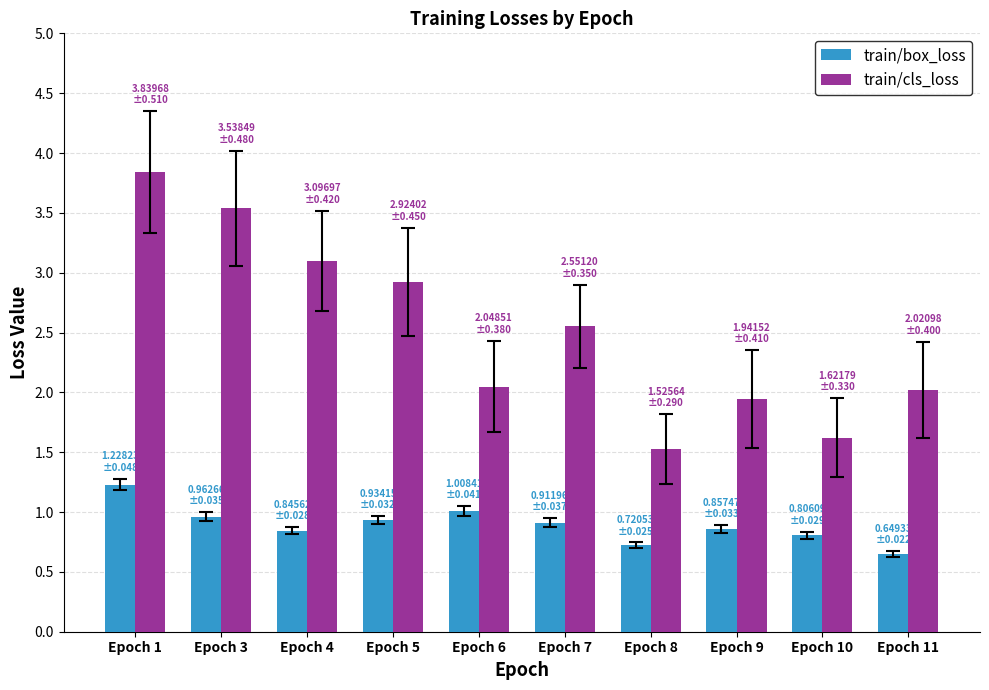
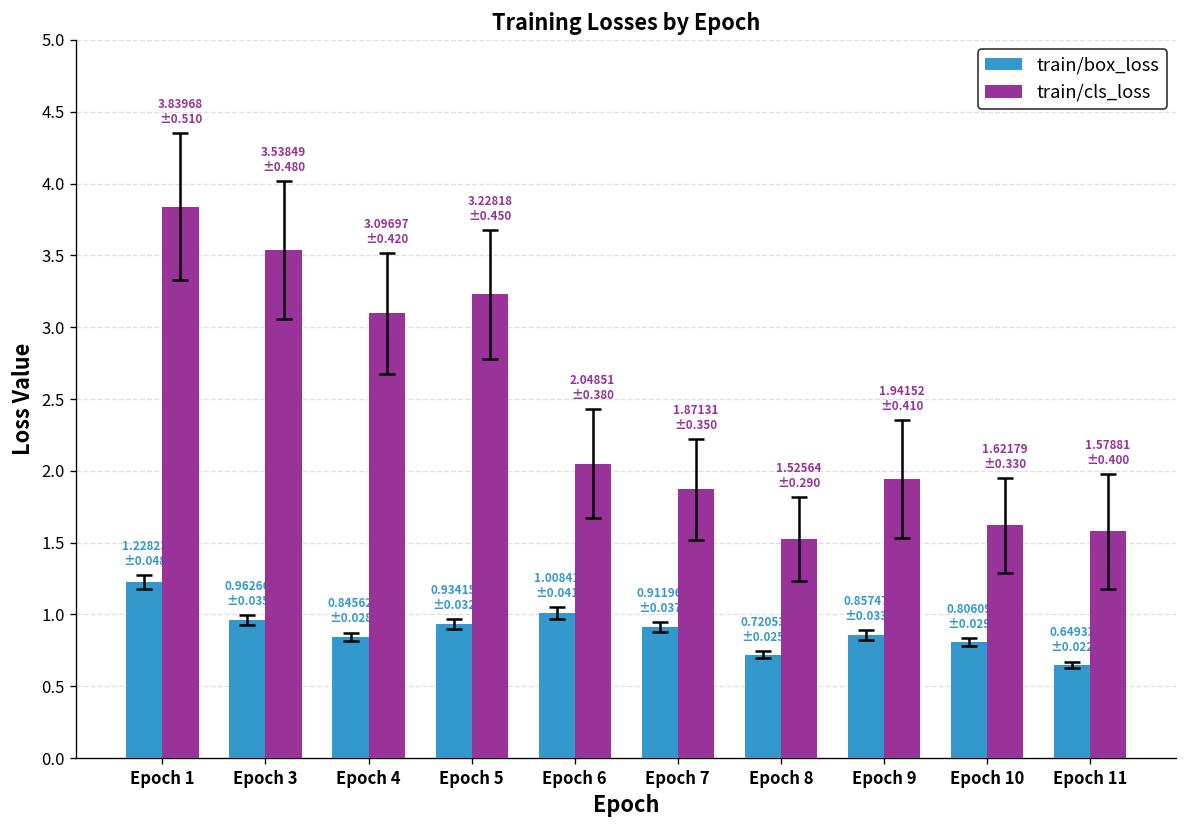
  {
    "train/cls_loss": {
-     "Epoch 5": 2.92402,
-     "Epoch 7": 2.55120,
-     "Epoch 11": 2.02098
+     "Epoch 5": 3.22818,
+     "Epoch 7": 1.87131,
+     "Epoch 11": 1.57881
    }
  }
